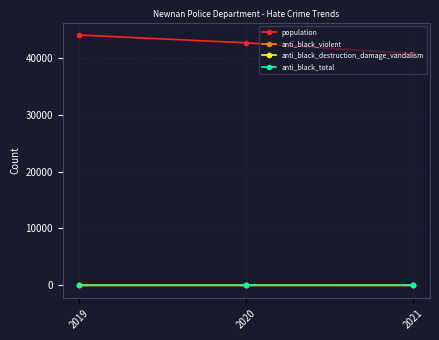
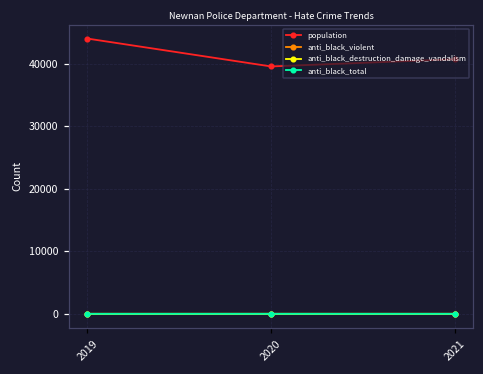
  {
    "population": {
      "2019": 44000,
-     "2020": 43000
+     "2020": 40000
    },
    "anti_black_total": {
      "2019": 0,
      "2020": 0,
      "2021": 0
    }
  }
